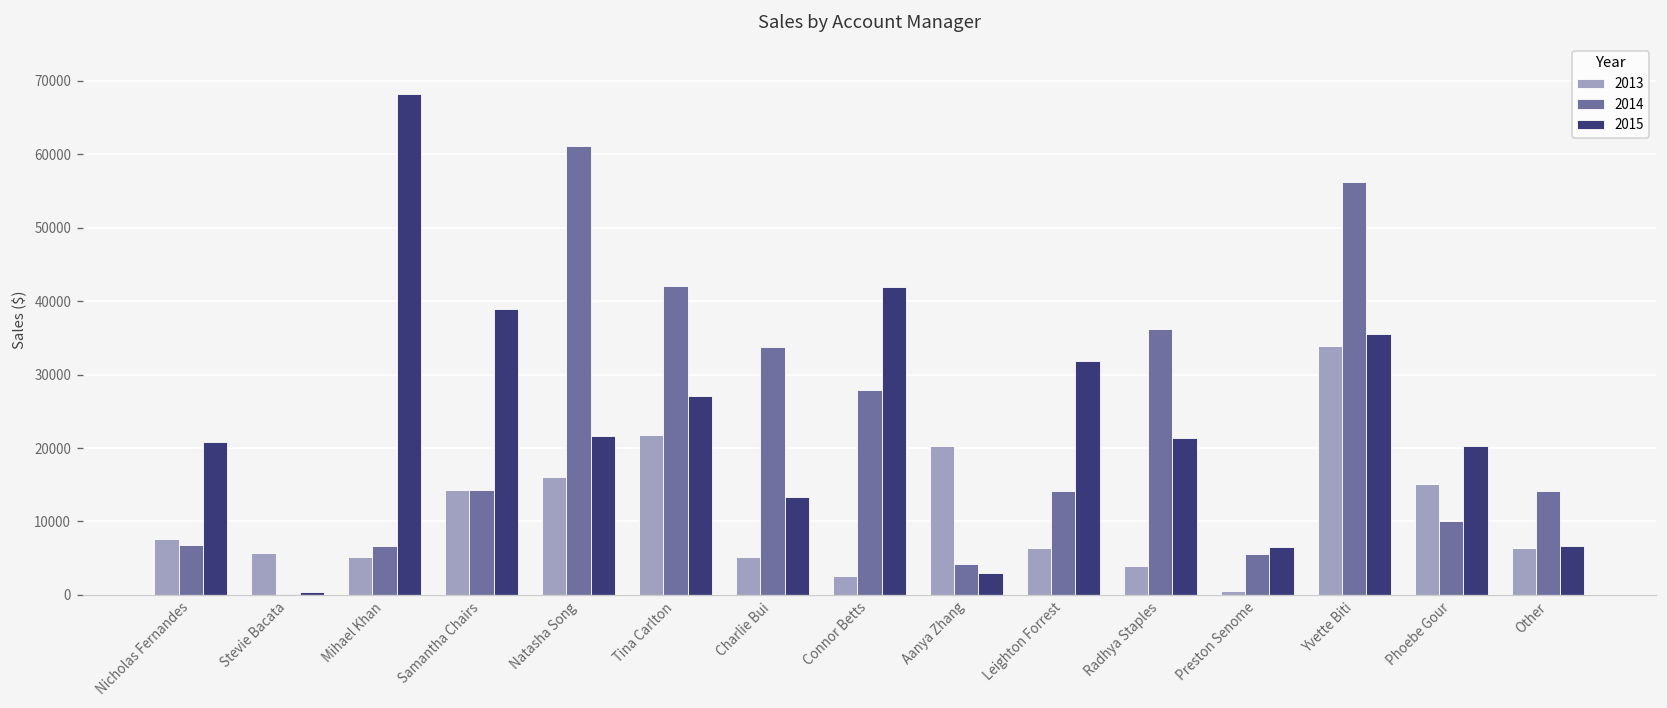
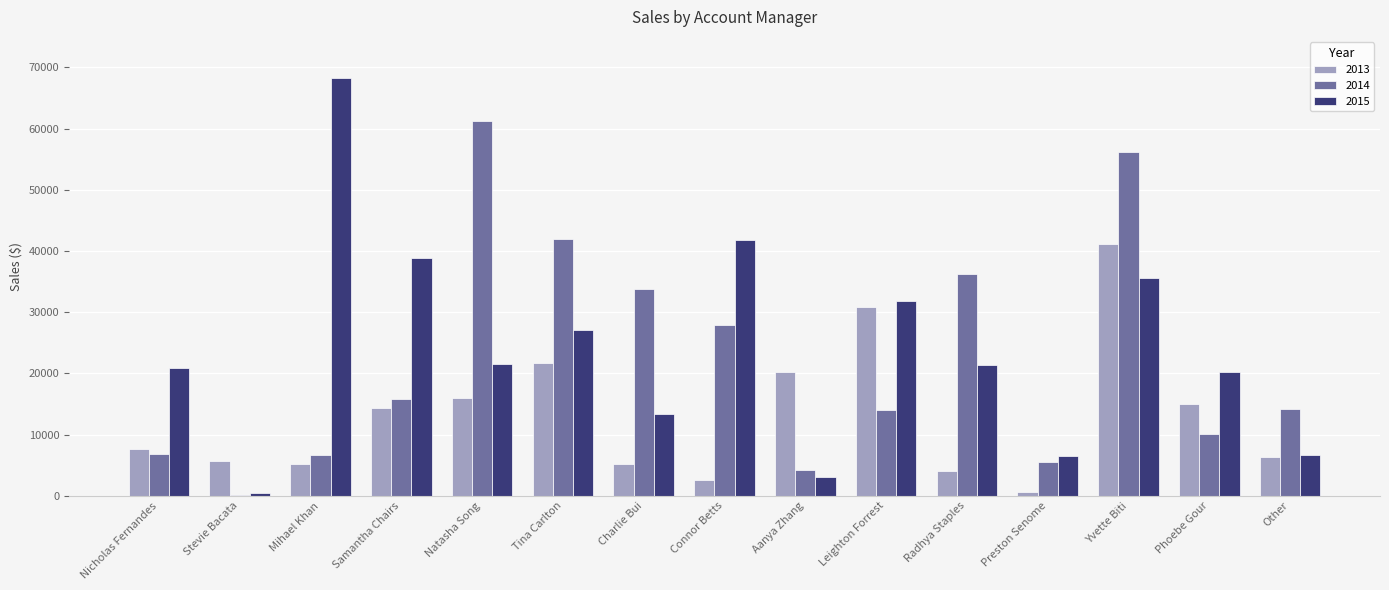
  {
    "2013": {
      "Nicholas Fernandes": 8000,
      "Stevie Bacata": 6000,
      "Mihael Khan": 5000,
      "Samantha Chairs": 14000,
      "Natasha Song": 16000,
      "Tina Carlton": 22000,
      "Charlie Bui": 5000,
      "Connor Betts": 3000,
      "Aanya Zhang": 20000,
-     "Leighton Forrest": 6000,
+     "Leighton Forrest": 31000,
      "Radhya Staples": 4000,
      "Preston Senome": 1000,
-     "Yvette Biti": 34000,
+     "Yvette Biti": 41000,
      "Phoebe Gour": 15000,
      "Other": 6000
    },
    "2014": {
      "Nicholas Fernandes": 7000,
      "Mihael Khan": 7000,
-     "Samantha Chairs": 14000,
+     "Samantha Chairs": 16000,
      "Natasha Song": 61000,
      "Tina Carlton": 42000,
      "Charlie Bui": 34000,
      "Connor Betts": 28000,
      "Aanya Zhang": 4000,
      "Leighton Forrest": 14000,
      "Radhya Staples": 36000,
      "Preston Senome": 6000,
      "Yvette Biti": 56000,
      "Phoebe Gour": 10000,
      "Other": 14000
    },
    "2015": {
      "Nicholas Fernandes": 21000,
      "Stevie Bacata": 0,
      "Mihael Khan": 68000,
      "Samantha Chairs": 39000,
      "Natasha Song": 22000,
      "Tina Carlton": 27000,
      "Charlie Bui": 13000,
      "Connor Betts": 42000,
      "Aanya Zhang": 3000,
      "Leighton Forrest": 32000,
      "Radhya Staples": 21000,
      "Preston Senome": 6000,
      "Yvette Biti": 36000,
      "Phoebe Gour": 20000,
      "Other": 7000
    }
  }
